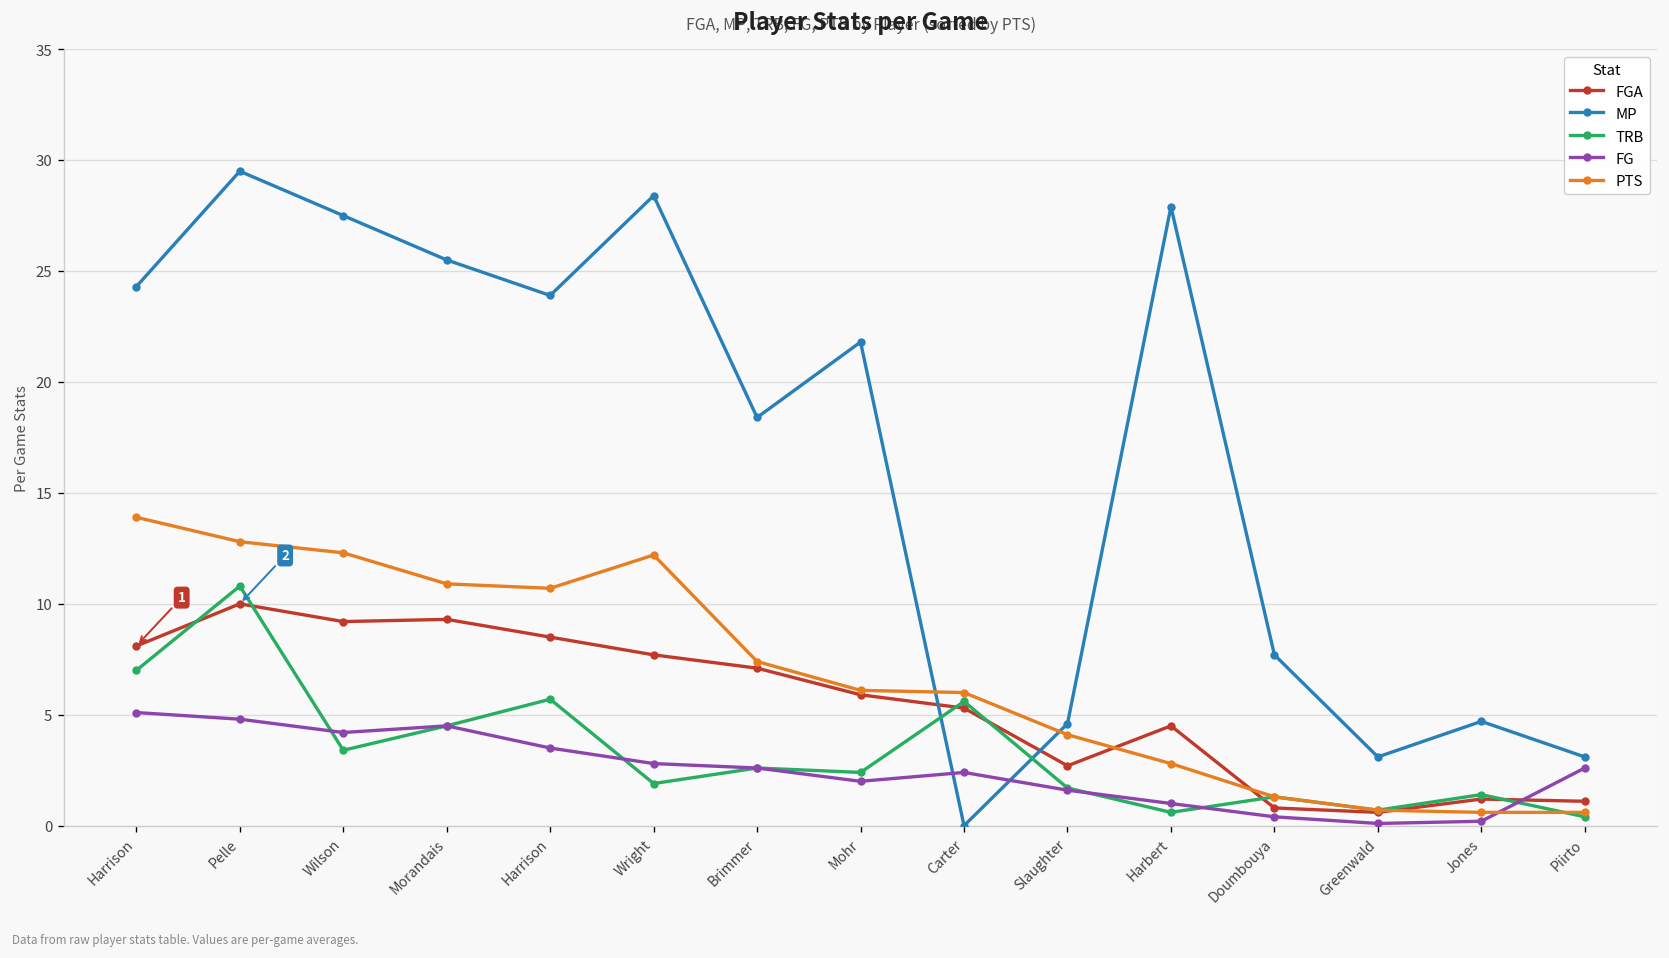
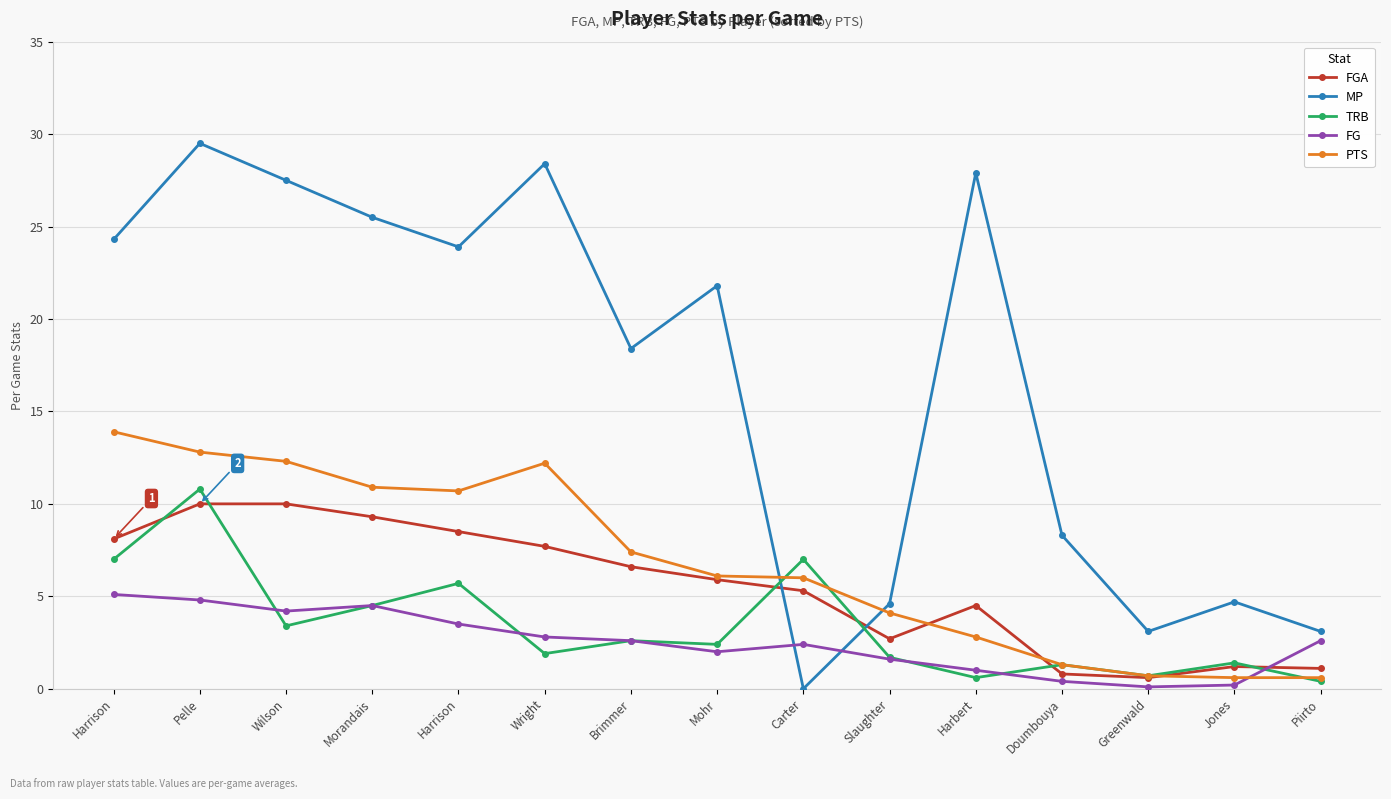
  {
    "FGA": {
      "Pelle": 10.0,
-     "Wilson": 9.2,
+     "Wilson": 10.0,
      "Morandais": 9.3,
      "Wright": 7.7,
-     "Brimmer": 7.1,
+     "Brimmer": 6.6,
      "Mohr": 5.9,
      "Carter": 5.3,
      "Slaughter": 2.7,
      "Harbert": 4.5,
      "Doumbouya": 0.8,
      "Jones": 1.2,
      "Piirto": 1.1
    },
    "MP": {
      "Pelle": 29.5,
      "Wilson": 27.5,
      "Morandais": 25.5,
      "Wright": 28.4,
      "Brimmer": 18.4,
      "Mohr": 21.8,
      "Carter": 0.0,
      "Slaughter": 4.6,
      "Harbert": 27.9,
-     "Doumbouya": 7.7,
+     "Doumbouya": 8.3,
      "Greenwald": 3.1,
      "Jones": 4.7,
      "Piirto": 3.1
    },
    "TRB": {
      "Pelle": 10.8,
      "Wilson": 3.4,
      "Wright": 1.9,
      "Mohr": 2.4,
-     "Carter": 5.6,
+     "Carter": 7.0,
      "Harbert": 0.6,
      "Jones": 1.4,
      "Piirto": 0.4
    },
    "FG": {
      "Pelle": 4.8,
      "Wilson": 4.2,
      "Wright": 2.8,
      "Mohr": 2.0,
      "Carter": 2.4,
      "Harbert": 1.0,
      "Doumbouya": 0.4,
      "Greenwald": 0.1,
      "Jones": 0.2,
      "Piirto": 2.6
    },
    "PTS": {
      "Pelle": 12.8,
      "Wilson": 12.3,
      "Morandais": 10.9,
      "Wright": 12.2,
      "Brimmer": 7.4,
      "Mohr": 6.1,
      "Carter": 6.0,
      "Slaughter": 4.1,
      "Harbert": 2.8,
      "Jones": 0.6,
      "Piirto": 0.6
    }
  }
